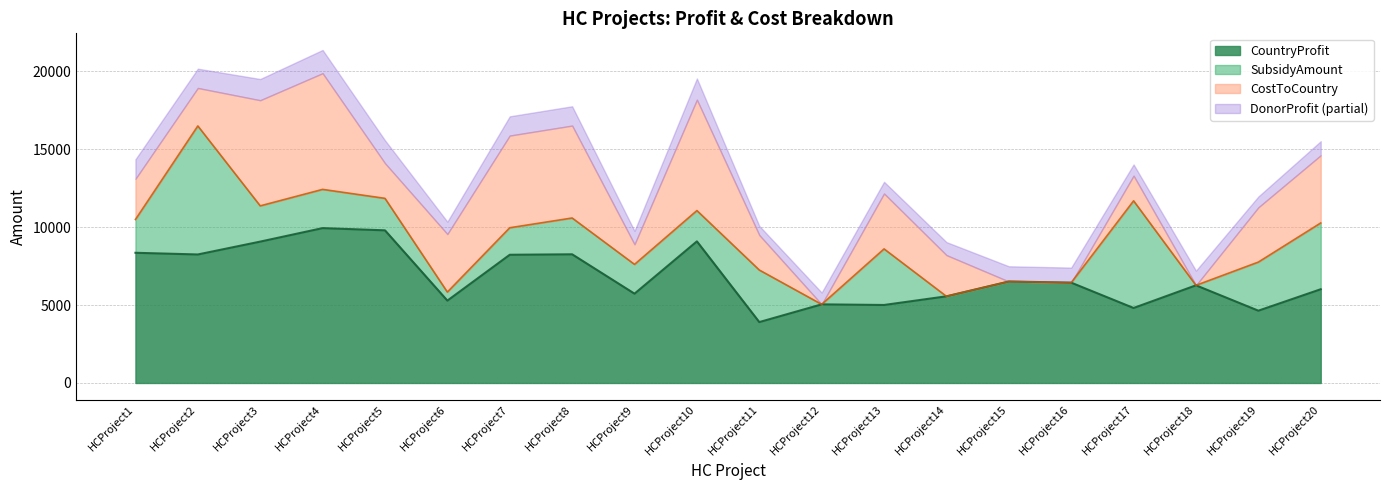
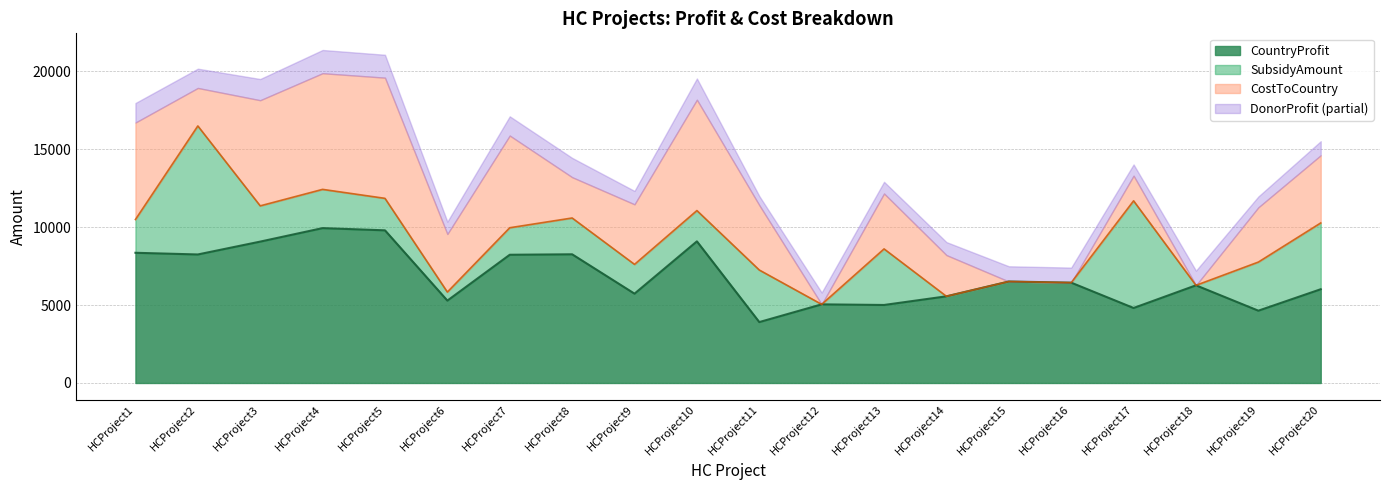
  {
    "CostToCountry": {
-     "HCProject1": 2600,
+     "HCProject1": 6200,
      "HCProject2": 2400,
      "HCProject3": 6800,
      "HCProject4": 7500,
-     "HCProject5": 2300,
+     "HCProject5": 7700,
      "HCProject6": 3700,
      "HCProject7": 5900,
-     "HCProject8": 5900,
-     "HCProject9": 1300,
+     "HCProject8": 2600,
+     "HCProject9": 3900,
      "HCProject10": 7100,
-     "HCProject11": 2200,
+     "HCProject11": 4200,
      "HCProject13": 3600,
      "HCProject14": 2600,
      "HCProject17": 1600,
      "HCProject19": 3500,
      "HCProject20": 4300
    },
    "DonorProfit (partial)": {
      "HCProject1": 1300,
      "HCProject2": 1200,
      "HCProject3": 1400,
      "HCProject4": 1500,
      "HCProject5": 1500,
      "HCProject6": 800,
      "HCProject7": 1200,
      "HCProject8": 1200,
      "HCProject9": 900,
      "HCProject10": 1400,
      "HCProject11": 600,
      "HCProject12": 800,
      "HCProject13": 800,
      "HCProject14": 800,
      "HCProject15": 1000,
      "HCProject16": 1000,
      "HCProject17": 700,
      "HCProject18": 900,
      "HCProject19": 700,
      "HCProject20": 900
    }
  }
